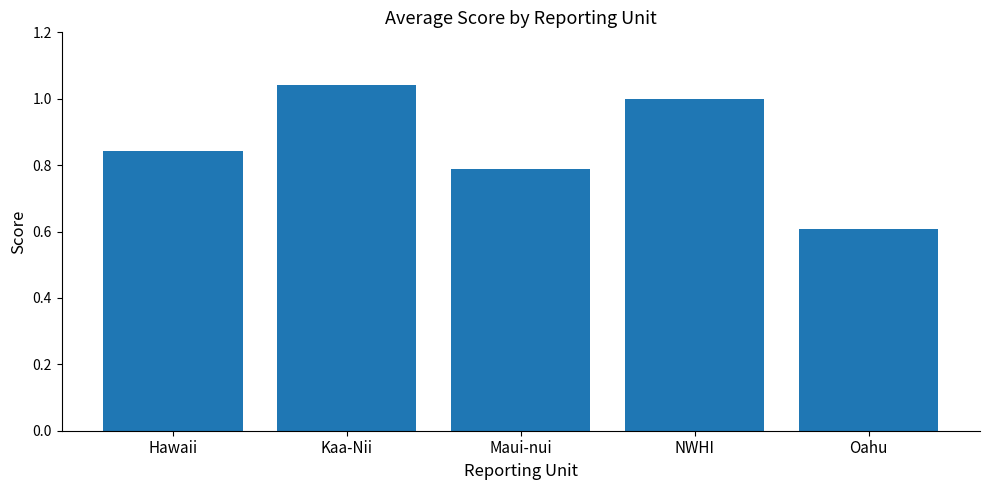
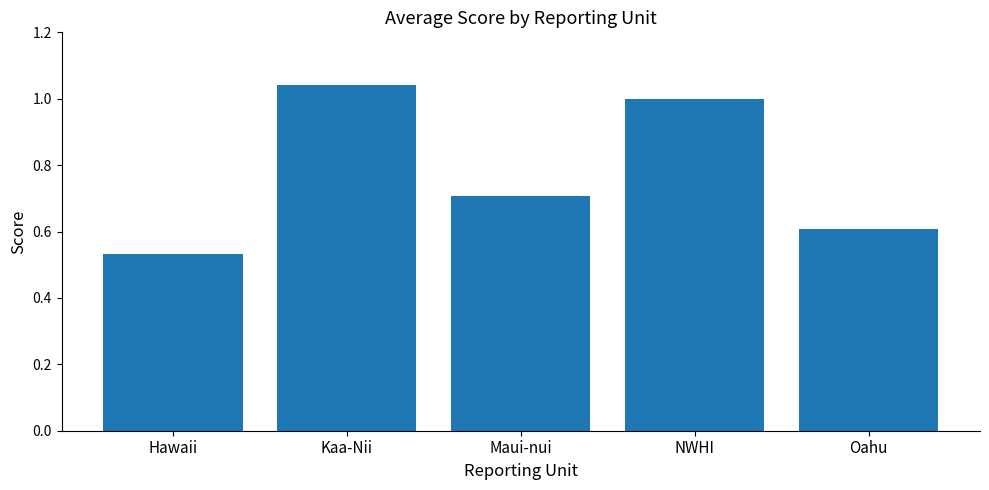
  {
-   "Hawaii": 0.84,
+   "Hawaii": 0.53,
    "Kaa-Nii": 1.04,
-   "Maui-nui": 0.79,
+   "Maui-nui": 0.71,
    "NWHI": 1.00,
    "Oahu": 0.61
  }
